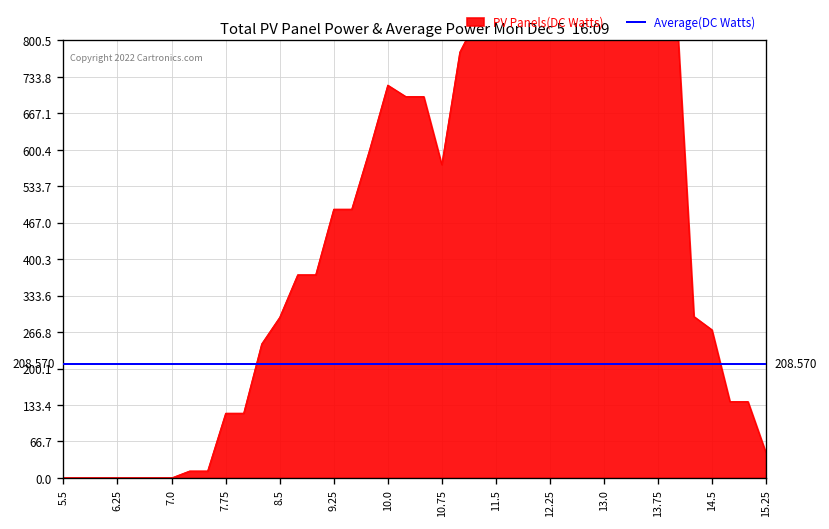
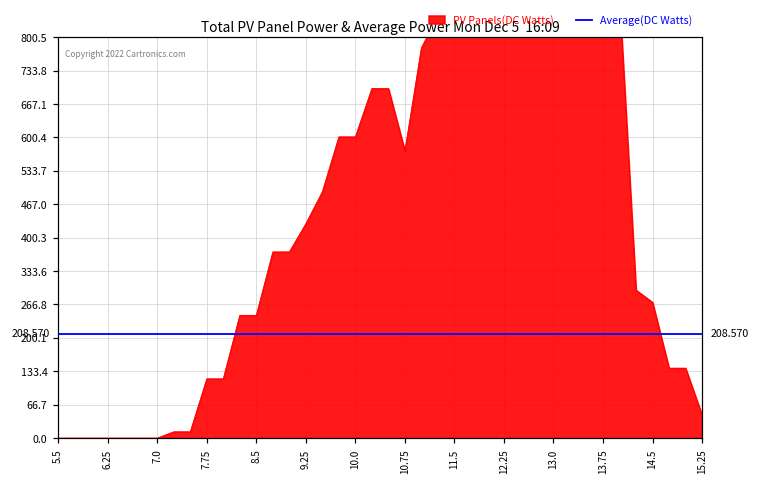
  {
    "5.5": 0,
    "6.25": 0,
    "7.0": 0,
    "7.75": 120,
-   "8.5": 290,
-   "9.25": 490,
-   "10.0": 720,
+   "8.5": 250,
+   "9.25": 430,
+   "10.0": 600,
    "10.75": 570,
    "14.5": 270,
    "15.25": 50
  }
